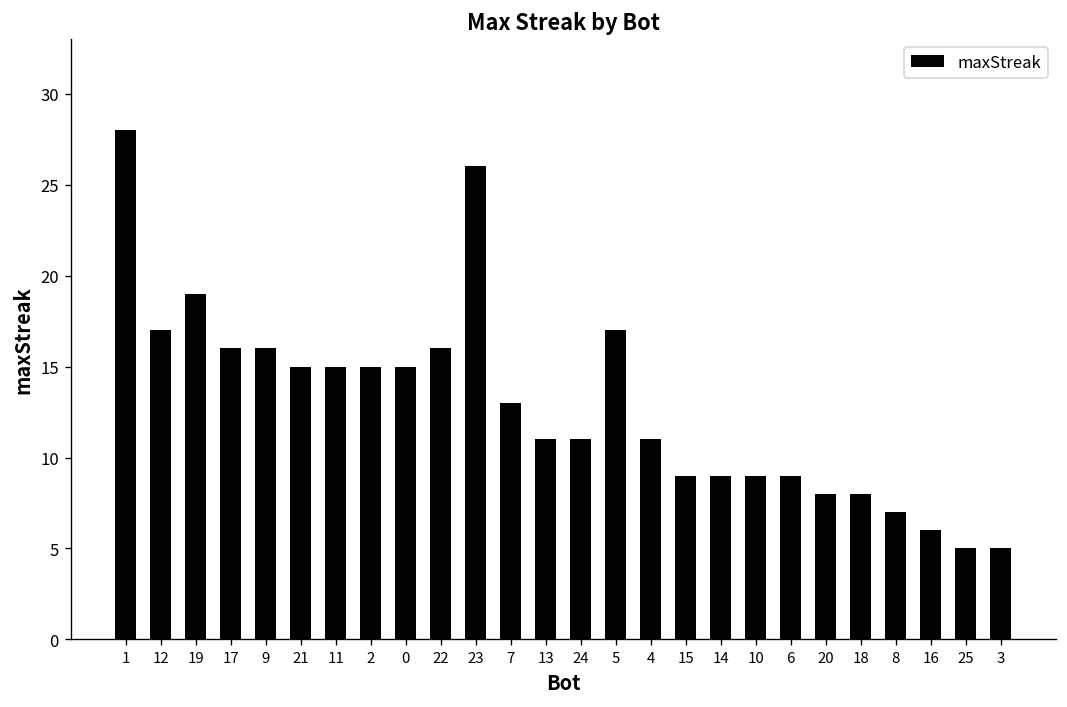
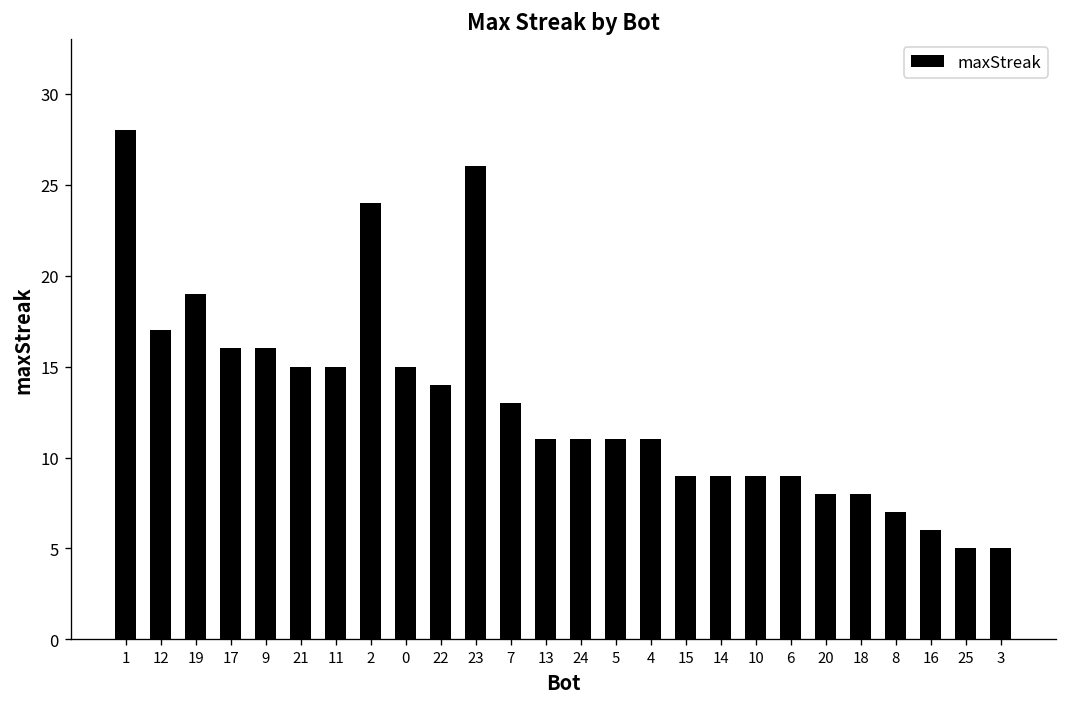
  {
    "1": 28,
    "12": 17,
    "19": 19,
    "17": 16,
    "9": 16,
    "21": 15,
    "11": 15,
-   "2": 15,
+   "2": 24,
    "0": 15,
-   "22": 16,
+   "22": 14,
    "23": 26,
    "7": 13,
    "13": 11,
    "24": 11,
-   "5": 17,
+   "5": 11,
    "4": 11,
    "15": 9,
    "14": 9,
    "10": 9,
    "6": 9,
    "20": 8,
    "18": 8,
    "8": 7,
    "16": 6,
    "25": 5,
    "3": 5
  }
